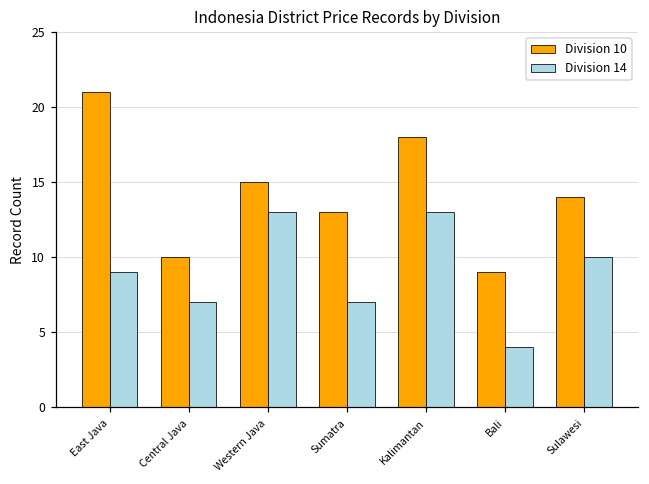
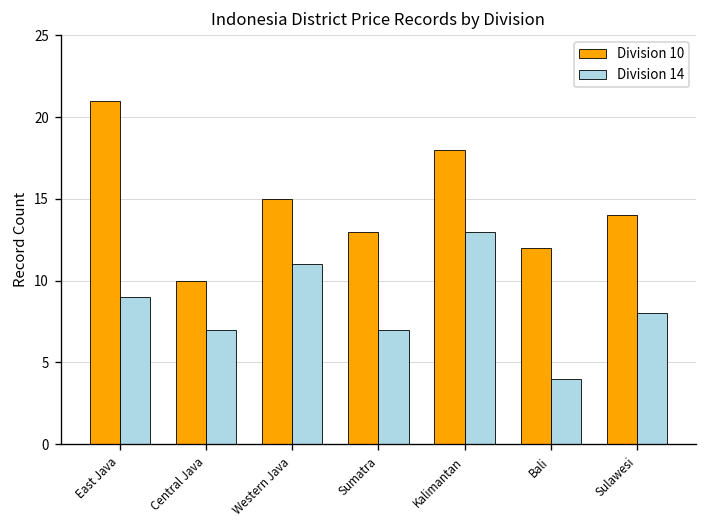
  {
    "Division 10": {
      "East Java": 21,
      "Central Java": 10,
      "Western Java": 15,
      "Sumatra": 13,
      "Kalimantan": 18,
-     "Bali": 9,
+     "Bali": 12,
      "Sulawesi": 14
    },
    "Division 14": {
      "East Java": 9,
      "Central Java": 7,
-     "Western Java": 13,
+     "Western Java": 11,
      "Sumatra": 7,
      "Kalimantan": 13,
      "Bali": 4,
-     "Sulawesi": 10
+     "Sulawesi": 8
    }
  }
